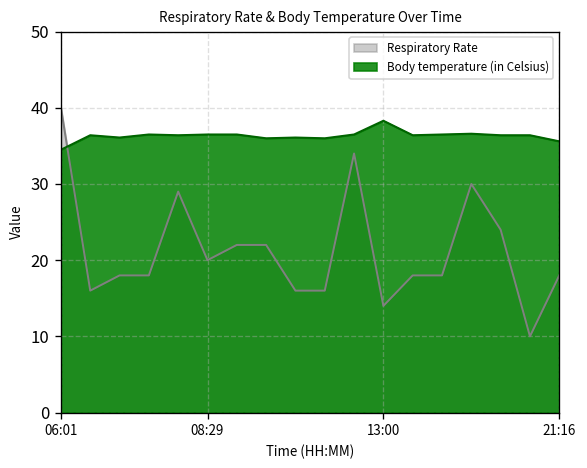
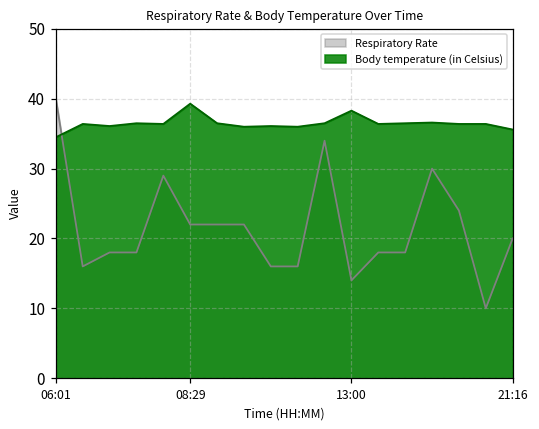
  {
    "Respiratory Rate": {
      "06:01": 40,
-     "08:29": 20,
+     "08:29": 22,
      "13:00": 14,
-     "21:16": 18
+     "21:16": 20
    },
    "Body temperature (in Celsius)": {
      "06:01": 35,
-     "08:29": 37,
+     "08:29": 39,
      "13:00": 38,
      "21:16": 36
    }
  }
